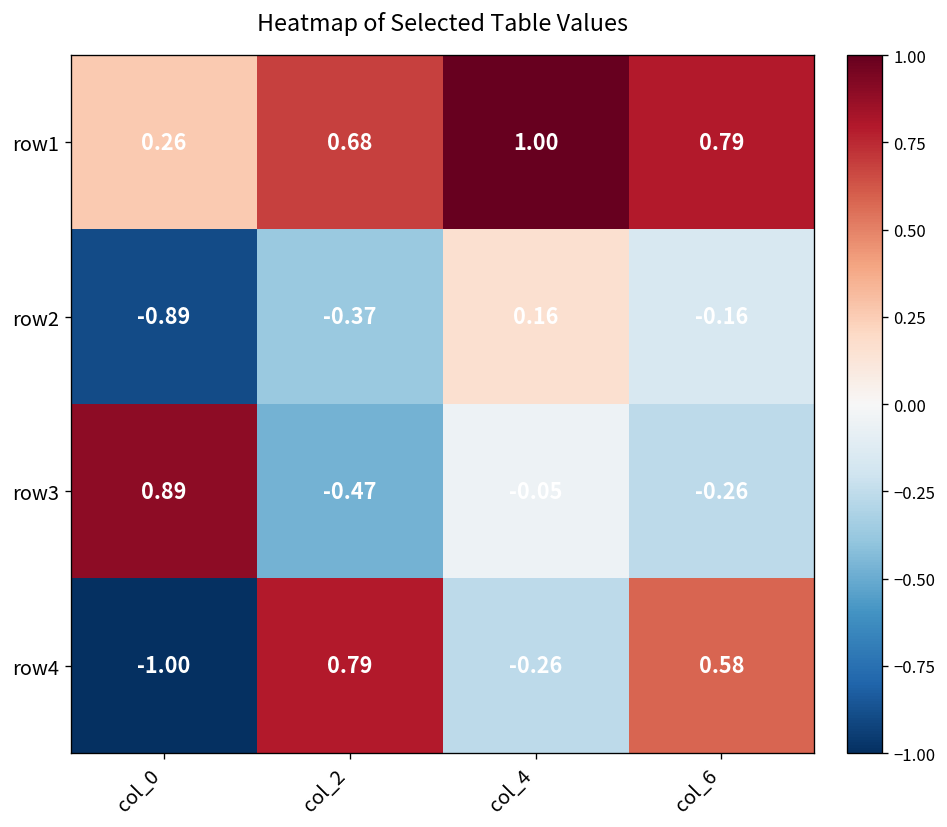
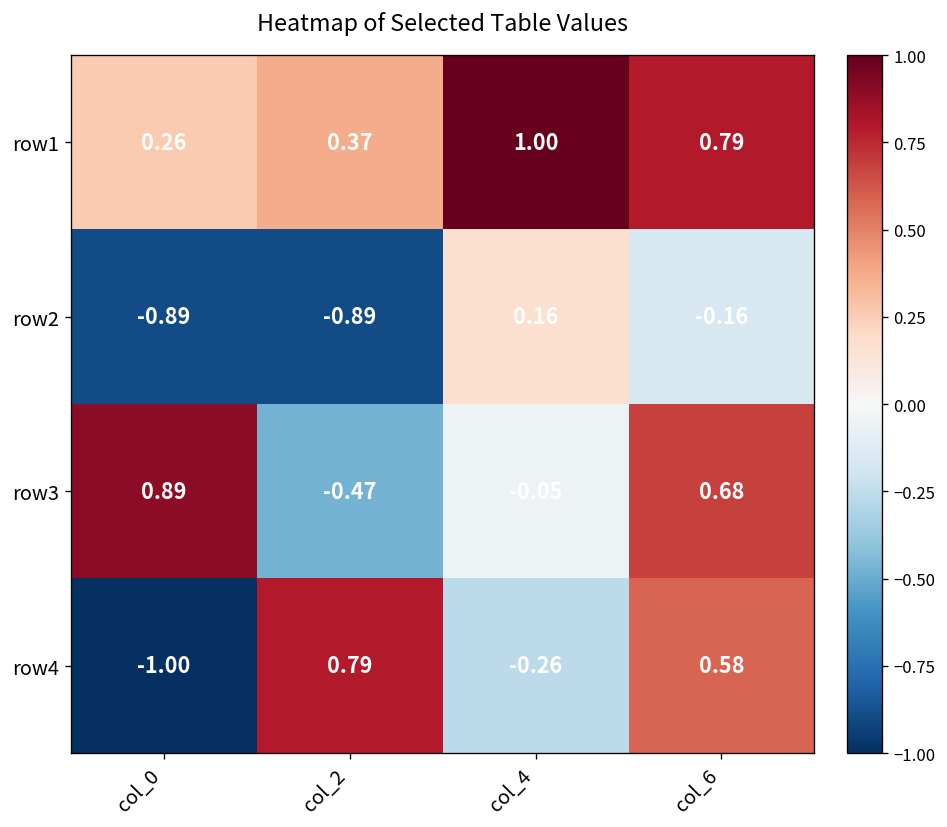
  {
    "row1": {
      "col_0": 0.26,
-     "col_2": 0.68,
+     "col_2": 0.37,
      "col_4": 1.00,
      "col_6": 0.79
    },
    "row2": {
      "col_0": -0.89,
-     "col_2": -0.37
+     "col_2": -0.89
    },
    "row3": {
      "col_0": 0.89,
      "col_2": -0.47,
-     "col_6": -0.26
+     "col_6": 0.68
    },
    "row4": {
      "col_0": -1.00,
      "col_2": 0.79,
      "col_4": -0.26,
      "col_6": 0.58
    }
  }
